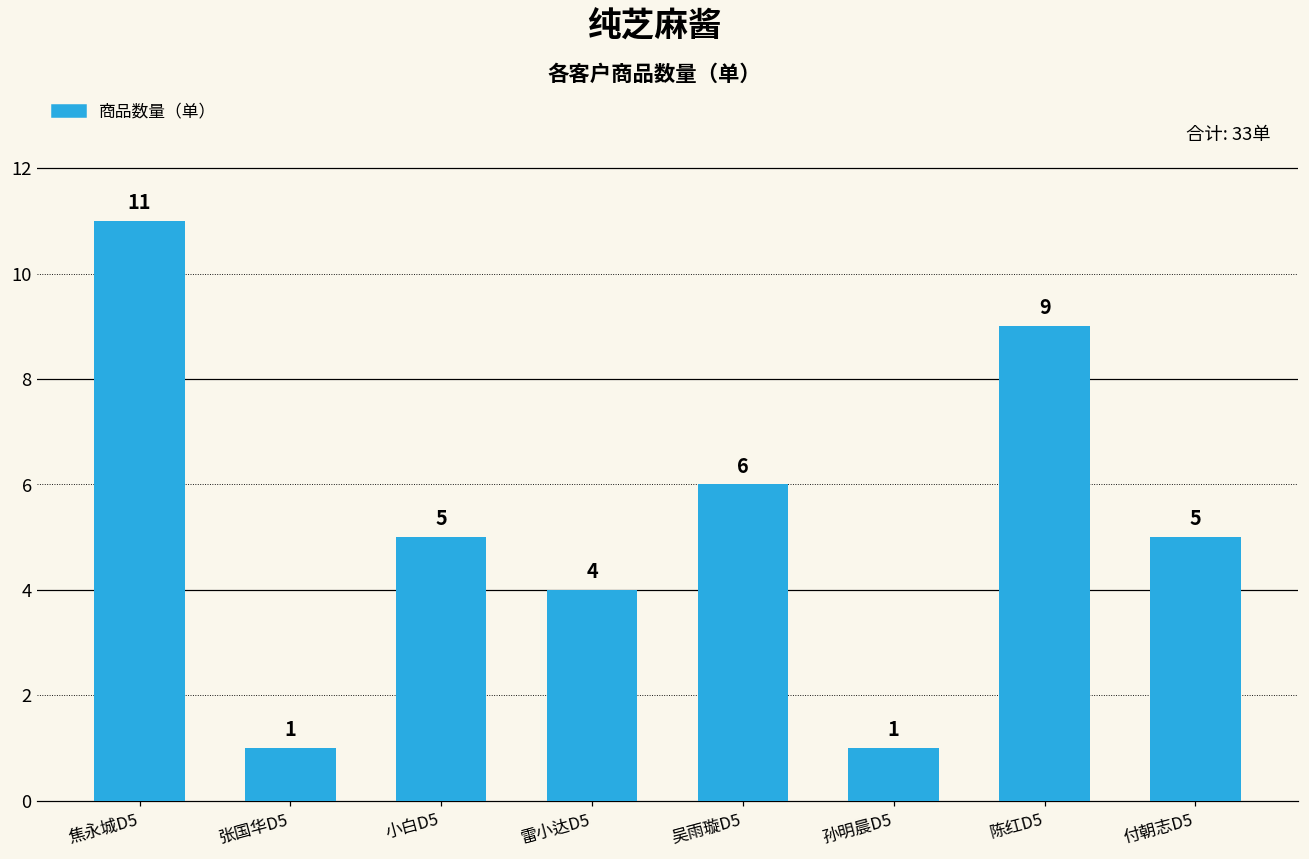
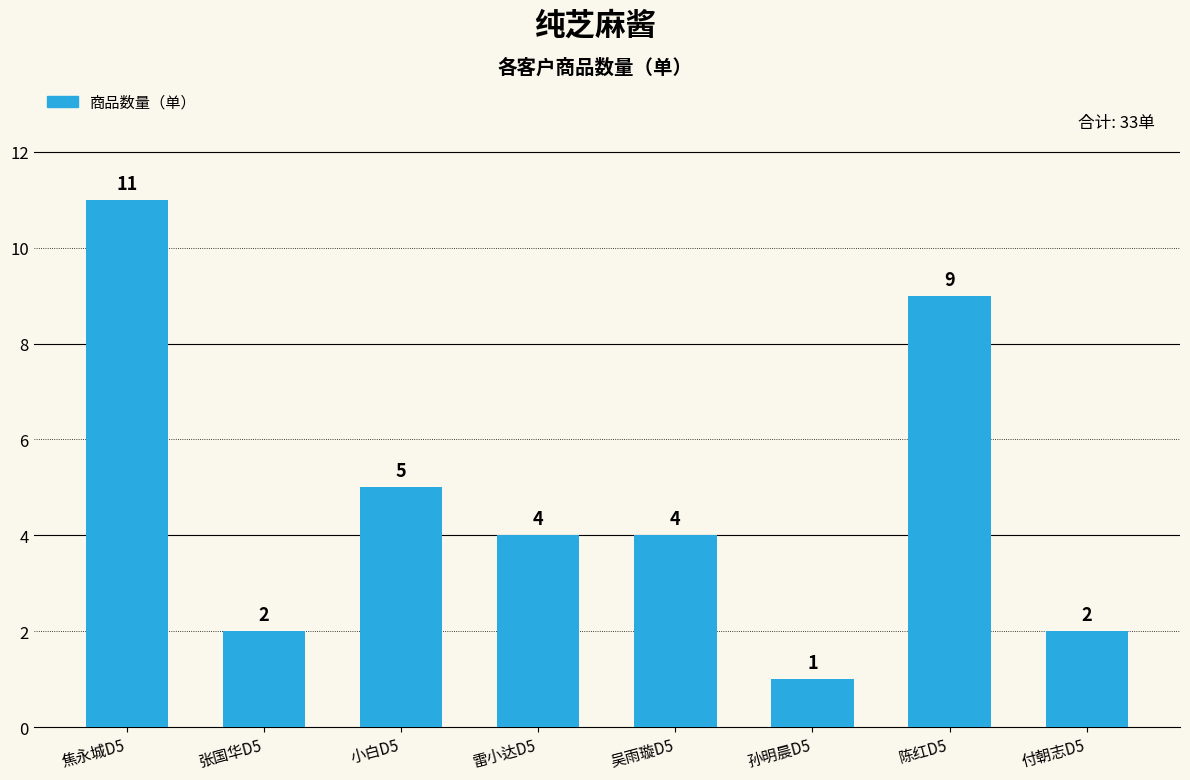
  {
    "焦永城D5": 11,
-   "张国华D5": 1,
+   "张国华D5": 2,
    "小白D5": 5,
    "雷小达D5": 4,
-   "吴雨璇D5": 6,
+   "吴雨璇D5": 4,
    "孙明晨D5": 1,
    "陈红D5": 9,
-   "付朝志D5": 5
+   "付朝志D5": 2
  }
